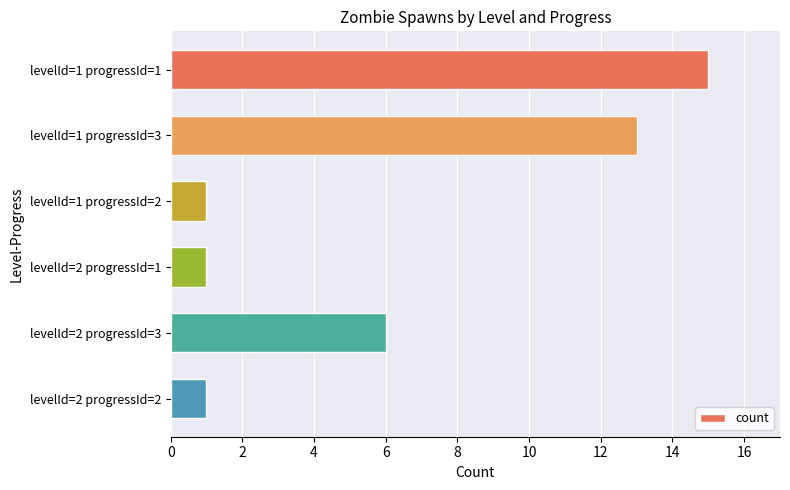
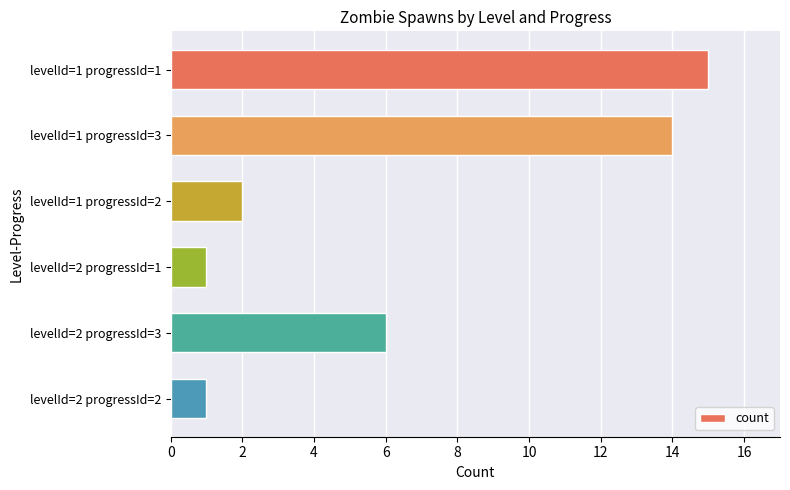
  {
    "levelId=1 progressId=1": 15,
-   "levelId=1 progressId=3": 13,
-   "levelId=1 progressId=2": 1,
+   "levelId=1 progressId=3": 14,
+   "levelId=1 progressId=2": 2,
    "levelId=2 progressId=1": 1,
    "levelId=2 progressId=3": 6,
    "levelId=2 progressId=2": 1
  }
